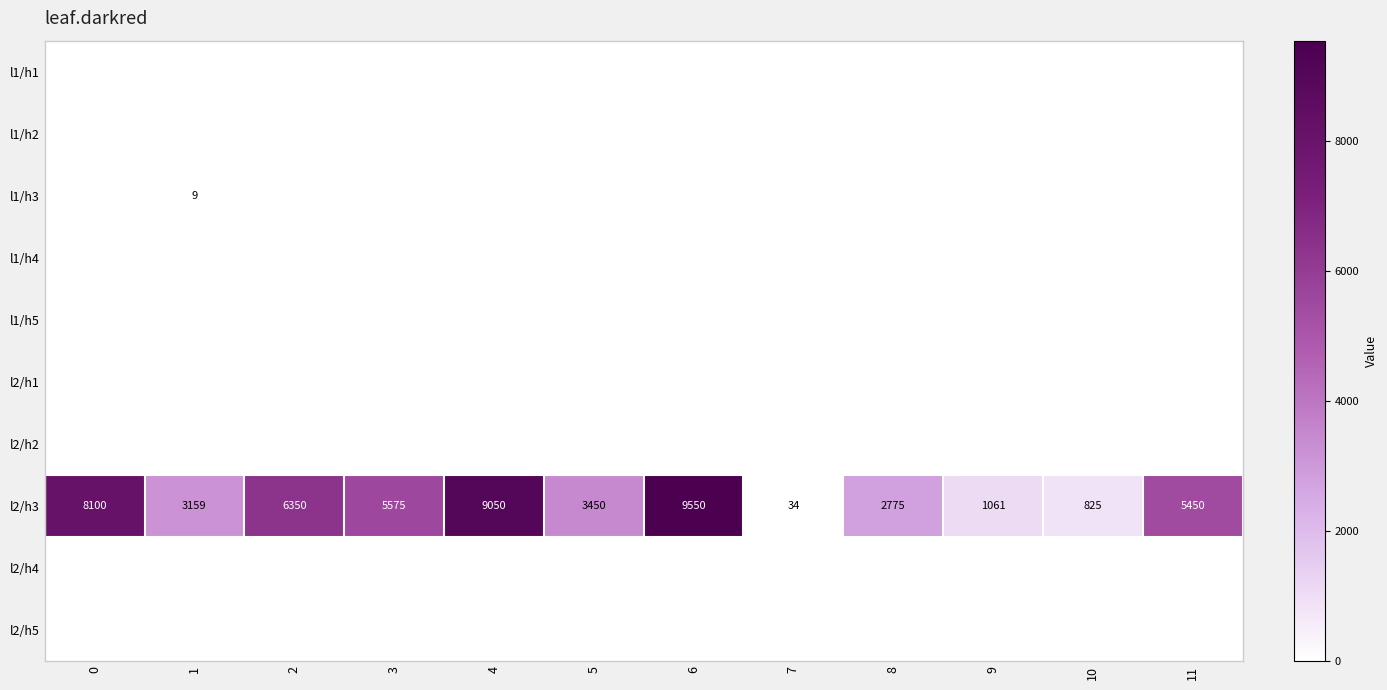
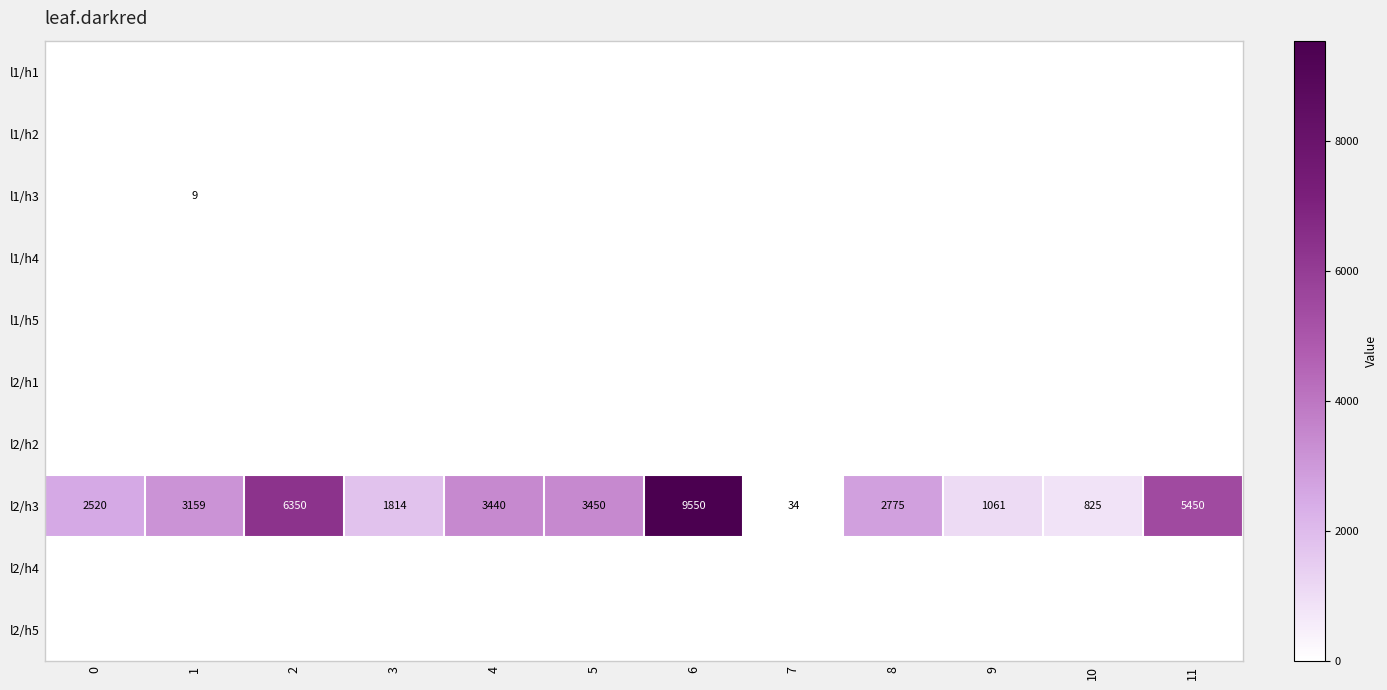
  {
    "l1/h3": {
      "1": 9
    },
    "l2/h3": {
-     "0": 8100,
+     "0": 2520,
      "1": 3159,
      "2": 6350,
-     "3": 5575,
-     "4": 9050,
+     "3": 1814,
+     "4": 3440,
      "5": 3450,
      "6": 9550,
      "7": 34,
      "8": 2775,
      "9": 1061,
      "10": 825,
      "11": 5450
    }
  }
